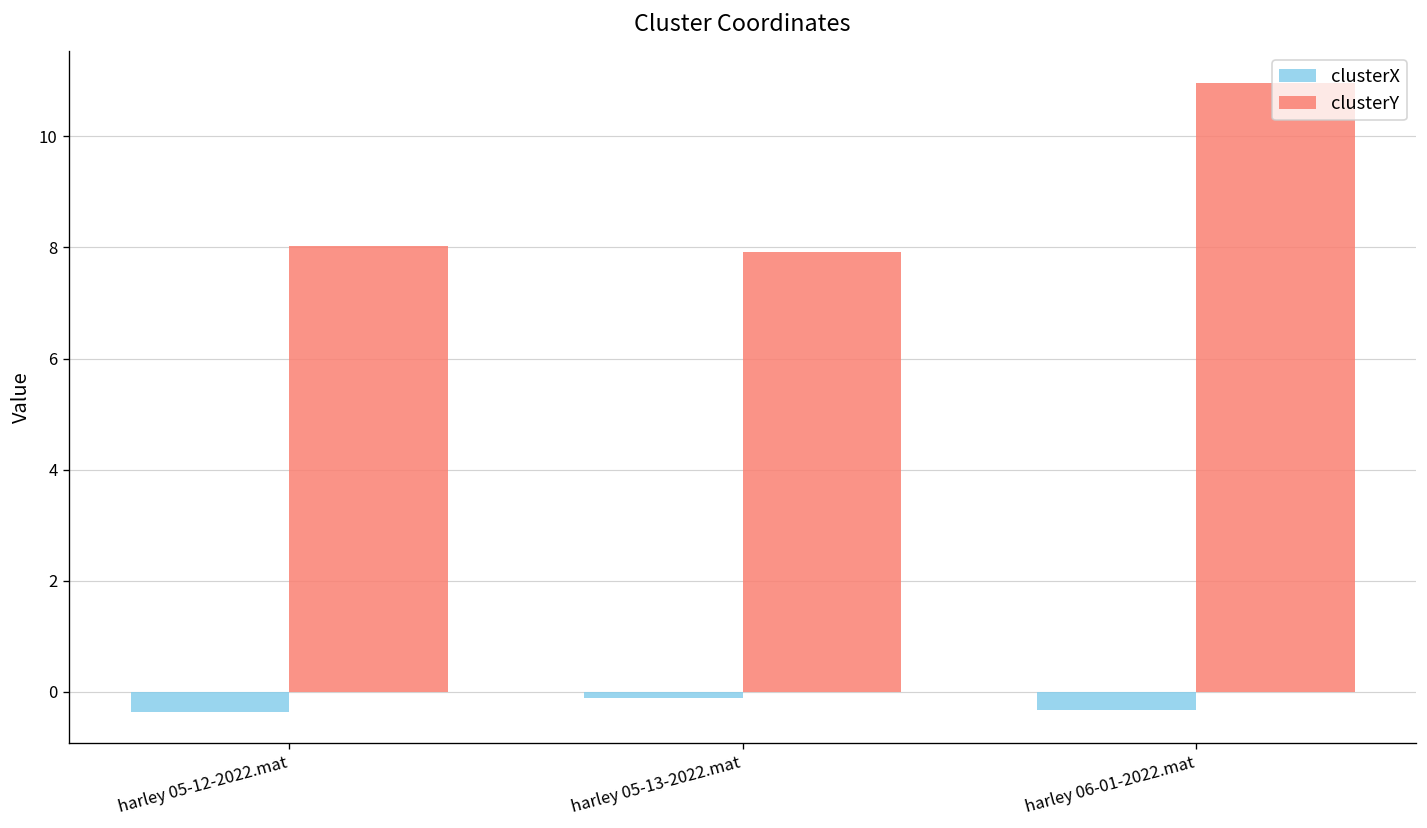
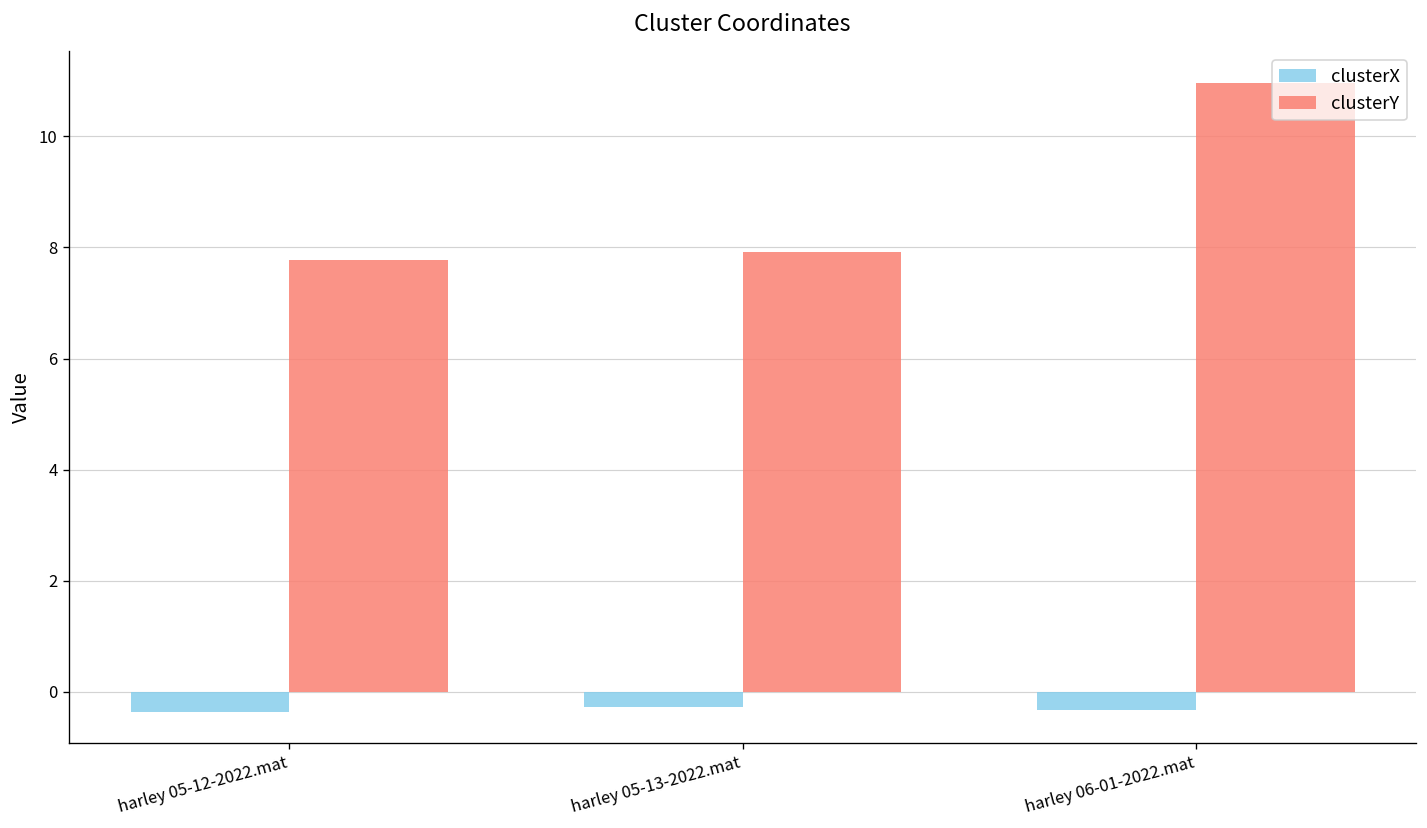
  {
    "clusterX": {
      "harley 05-12-2022.mat": -0.4,
-     "harley 05-13-2022.mat": -0.1,
+     "harley 05-13-2022.mat": -0.3,
      "harley 06-01-2022.mat": -0.3
    },
    "clusterY": {
-     "harley 05-12-2022.mat": 8.0,
+     "harley 05-12-2022.mat": 7.8,
      "harley 05-13-2022.mat": 7.9
    }
  }
